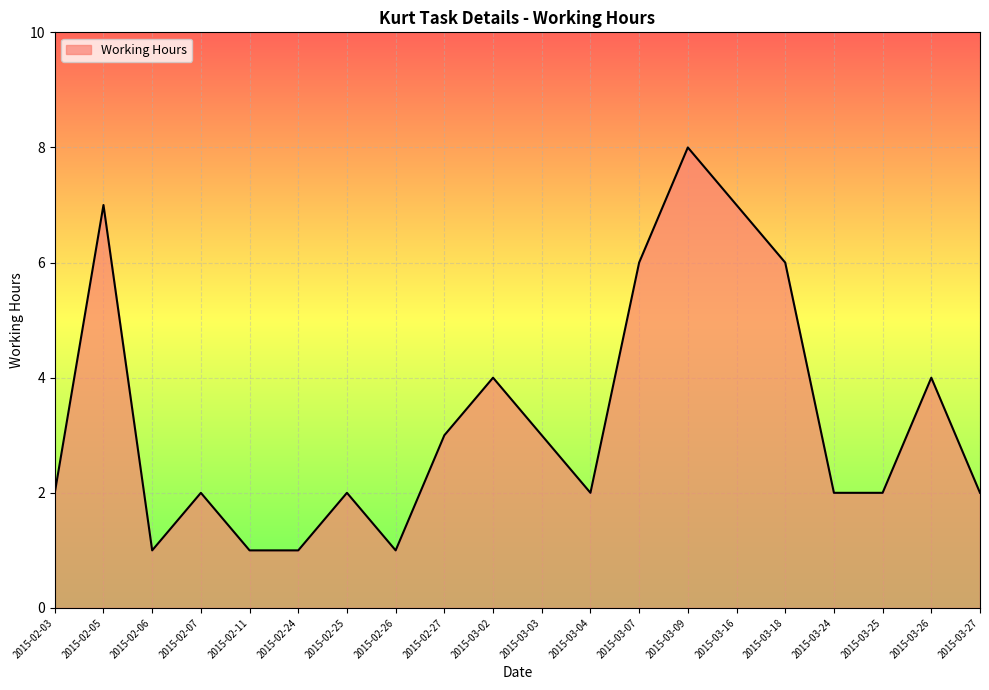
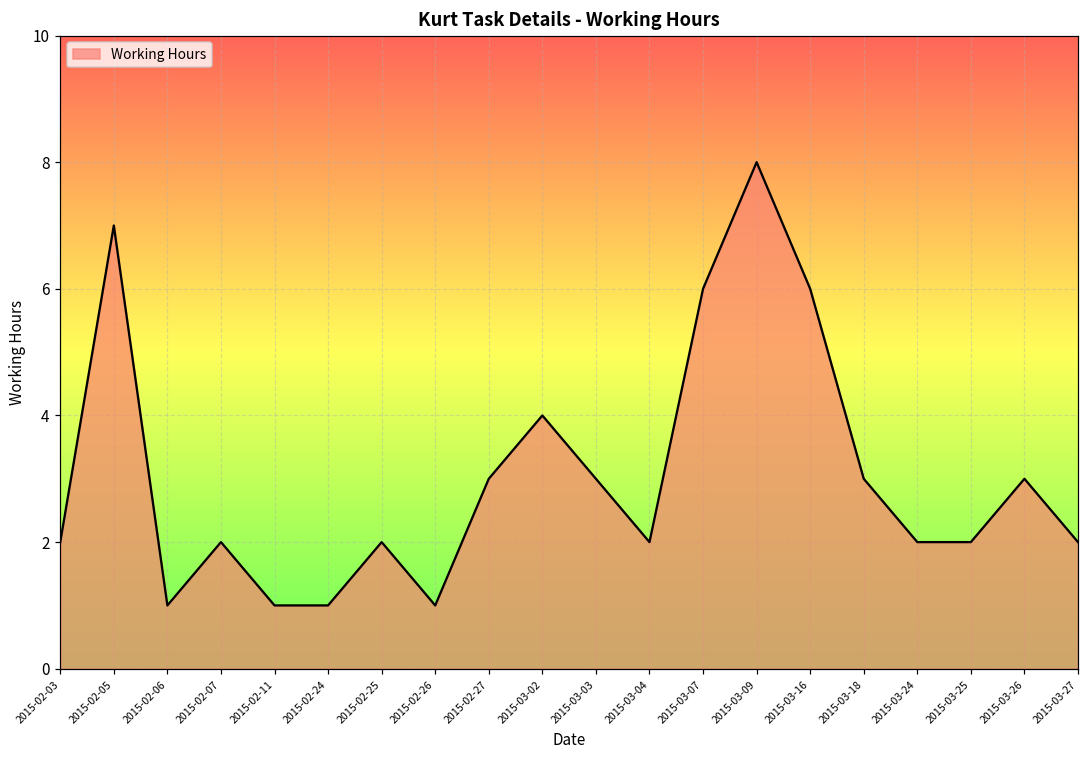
  {
    "2015-02-03": 2,
    "2015-02-05": 7,
    "2015-02-06": 1,
    "2015-02-07": 2,
    "2015-02-11": 1,
    "2015-02-24": 1,
    "2015-02-25": 2,
    "2015-02-26": 1,
    "2015-02-27": 3,
    "2015-03-02": 4,
    "2015-03-03": 3,
    "2015-03-04": 2,
    "2015-03-07": 6,
    "2015-03-09": 8,
-   "2015-03-16": 7,
-   "2015-03-18": 6,
+   "2015-03-16": 6,
+   "2015-03-18": 3,
    "2015-03-24": 2,
    "2015-03-25": 2,
-   "2015-03-26": 4,
+   "2015-03-26": 3,
    "2015-03-27": 2
  }
